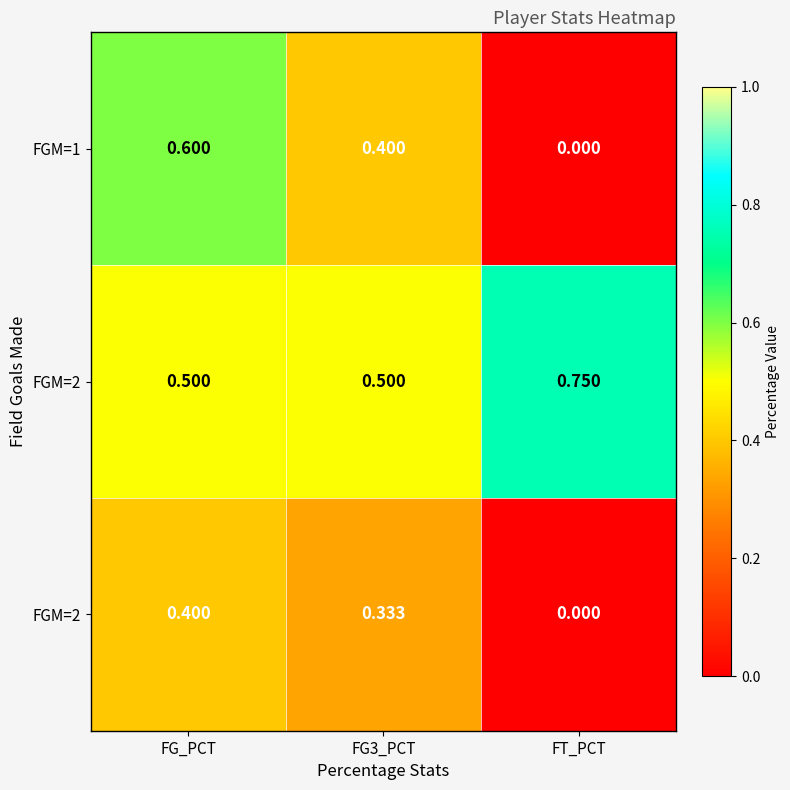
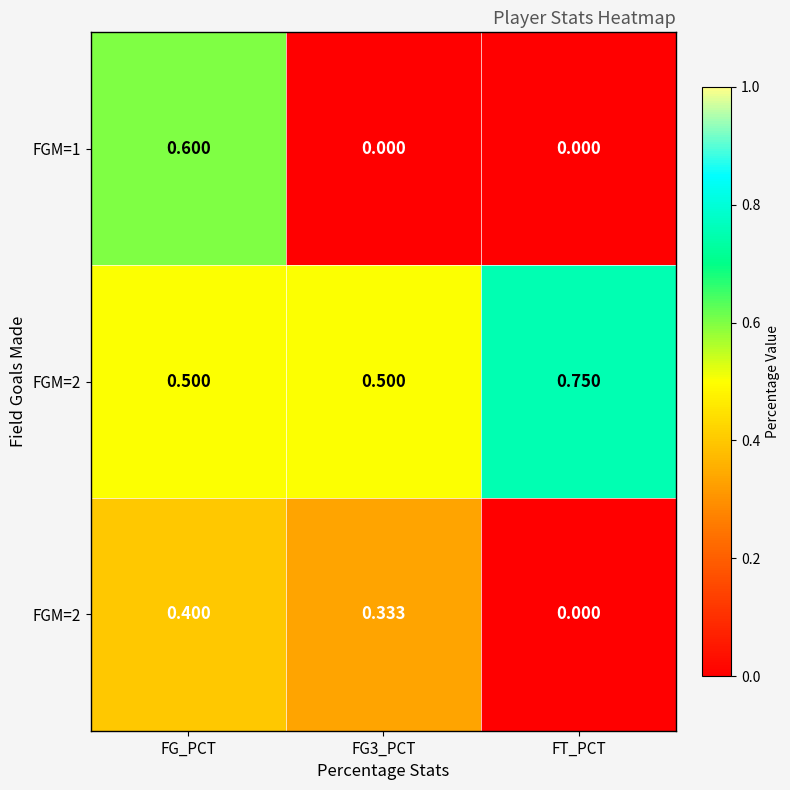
  {
    "FGM=1": {
      "FG_PCT": 0.600,
-     "FG3_PCT": 0.400,
+     "FG3_PCT": 0.000,
      "FT_PCT": 0.000
    }
  }
